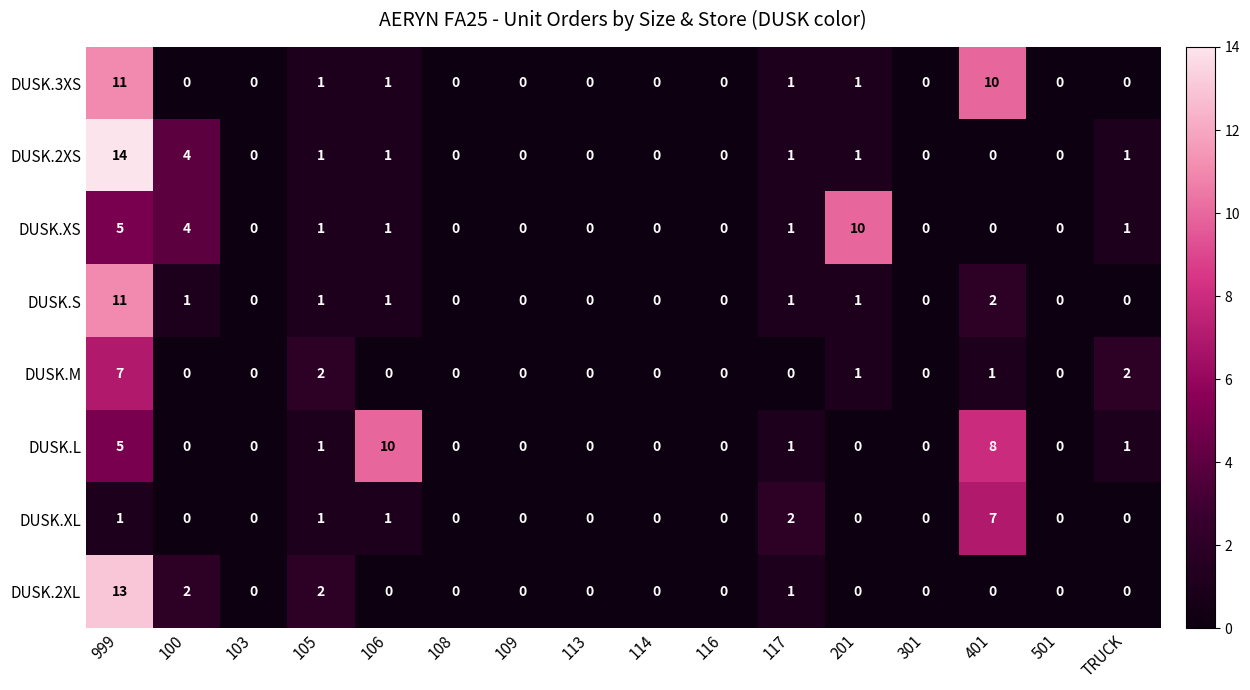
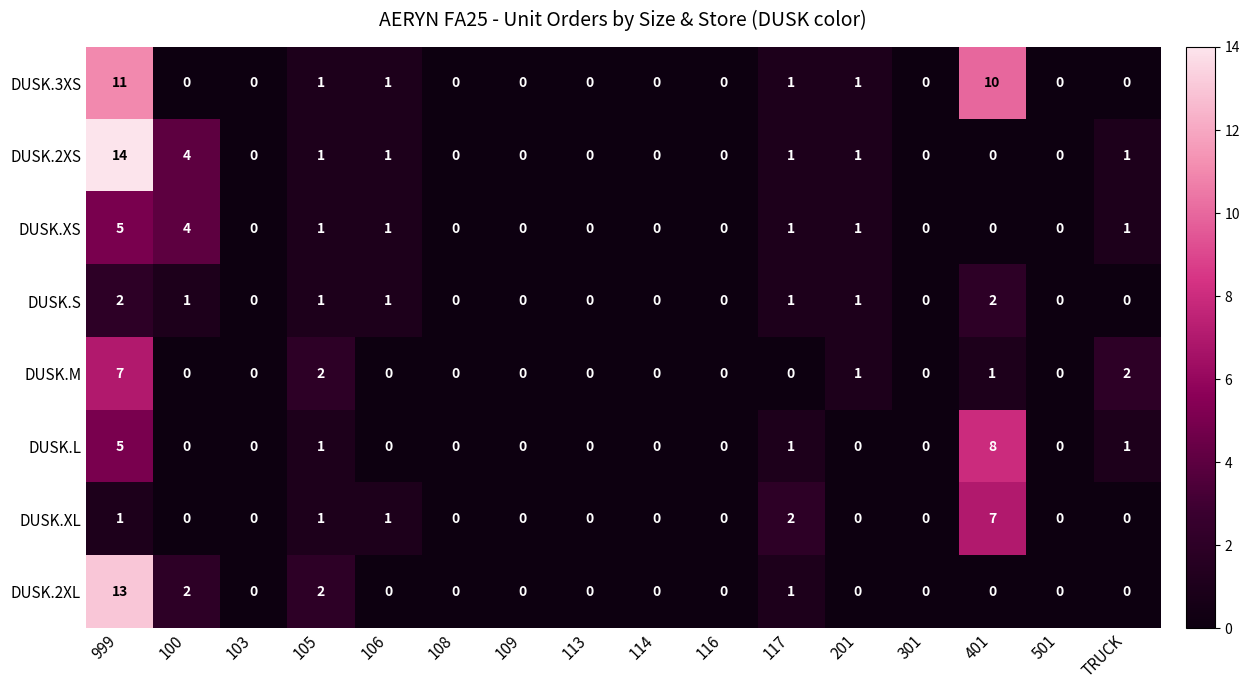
  {
    "DUSK.3XS": {
      "999": 11,
      "100": 0,
      "103": 0,
      "105": 1,
      "106": 1,
      "108": 0,
      "109": 0,
      "113": 0,
      "114": 0,
      "116": 0,
      "117": 1,
      "201": 1,
      "301": 0,
      "401": 10,
      "501": 0,
      "TRUCK": 0
    },
    "DUSK.2XS": {
      "999": 14,
      "100": 4,
      "103": 0,
      "105": 1,
      "106": 1,
      "108": 0,
      "109": 0,
      "113": 0,
      "114": 0,
      "116": 0,
      "117": 1,
      "201": 1,
      "301": 0,
      "401": 0,
      "501": 0,
      "TRUCK": 1
    },
    "DUSK.XS": {
      "999": 5,
      "100": 4,
      "103": 0,
      "105": 1,
      "106": 1,
      "108": 0,
      "109": 0,
      "113": 0,
      "114": 0,
      "116": 0,
      "117": 1,
-     "201": 10,
+     "201": 1,
      "301": 0,
      "401": 0,
      "501": 0,
      "TRUCK": 1
    },
    "DUSK.S": {
-     "999": 11,
+     "999": 2,
      "100": 1,
      "103": 0,
      "105": 1,
      "106": 1,
      "108": 0,
      "109": 0,
      "113": 0,
      "114": 0,
      "116": 0,
      "117": 1,
      "201": 1,
      "301": 0,
      "401": 2,
      "501": 0,
      "TRUCK": 0
    },
    "DUSK.M": {
      "999": 7,
      "100": 0,
      "103": 0,
      "105": 2,
      "106": 0,
      "108": 0,
      "109": 0,
      "113": 0,
      "114": 0,
      "116": 0,
      "117": 0,
      "201": 1,
      "301": 0,
      "401": 1,
      "501": 0,
      "TRUCK": 2
    },
    "DUSK.L": {
      "999": 5,
      "100": 0,
      "103": 0,
      "105": 1,
-     "106": 10,
+     "106": 0,
      "108": 0,
      "109": 0,
      "113": 0,
      "114": 0,
      "116": 0,
      "117": 1,
      "201": 0,
      "301": 0,
      "401": 8,
      "501": 0,
      "TRUCK": 1
    },
    "DUSK.XL": {
      "999": 1,
      "100": 0,
      "103": 0,
      "105": 1,
      "106": 1,
      "108": 0,
      "109": 0,
      "113": 0,
      "114": 0,
      "116": 0,
      "117": 2,
      "201": 0,
      "301": 0,
      "401": 7,
      "501": 0,
      "TRUCK": 0
    },
    "DUSK.2XL": {
      "999": 13,
      "100": 2,
      "103": 0,
      "105": 2,
      "106": 0,
      "108": 0,
      "109": 0,
      "113": 0,
      "114": 0,
      "116": 0,
      "117": 1,
      "201": 0,
      "301": 0,
      "401": 0,
      "501": 0,
      "TRUCK": 0
    }
  }
